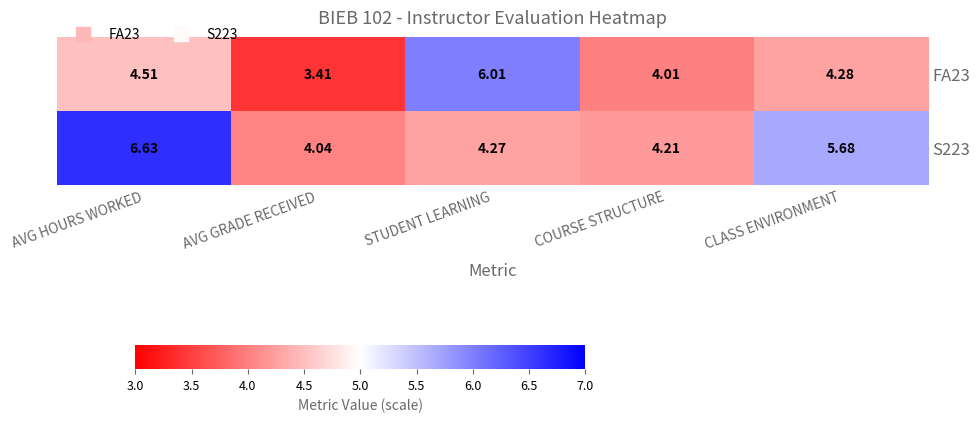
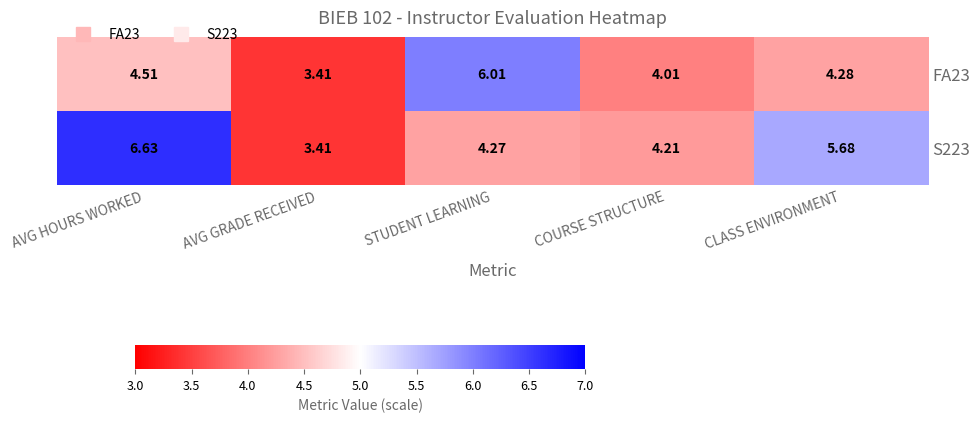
  {
    "FA23": {
      "AVG HOURS WORKED": 4.51,
      "AVG GRADE RECEIVED": 3.41,
      "STUDENT LEARNING": 6.01,
      "COURSE STRUCTURE": 4.01,
      "CLASS ENVIRONMENT": 4.28
    },
    "S223": {
      "AVG HOURS WORKED": 6.63,
-     "AVG GRADE RECEIVED": 4.04,
+     "AVG GRADE RECEIVED": 3.41,
      "STUDENT LEARNING": 4.27,
      "COURSE STRUCTURE": 4.21,
      "CLASS ENVIRONMENT": 5.68
    }
  }
